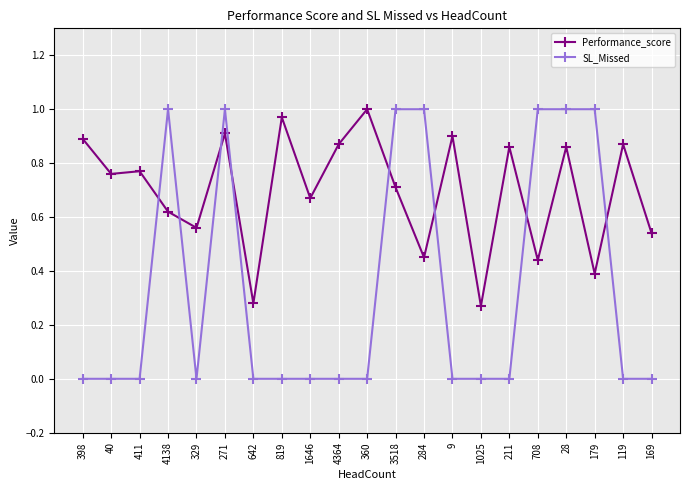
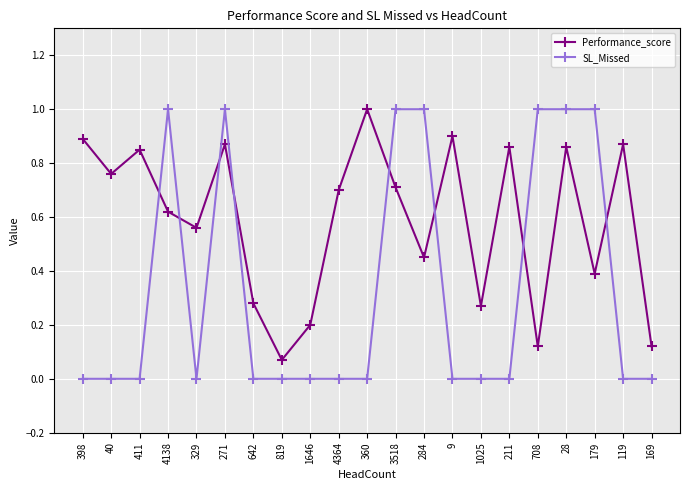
  {
    "Performance_score": {
      "398": 0.89,
      "40": 0.76,
-     "411": 0.77,
+     "411": 0.85,
      "4138": 0.62,
      "329": 0.56,
-     "271": 0.91,
+     "271": 0.87,
      "642": 0.28,
-     "819": 0.97,
-     "1646": 0.67,
-     "4364": 0.87,
+     "819": 0.07,
+     "1646": 0.20,
+     "4364": 0.70,
      "360": 1.00,
      "3518": 0.71,
      "284": 0.45,
      "9": 0.90,
      "1025": 0.27,
      "211": 0.86,
-     "708": 0.44,
+     "708": 0.12,
      "28": 0.86,
      "179": 0.39,
      "119": 0.87,
-     "169": 0.54
+     "169": 0.12
    },
    "SL_Missed": {
      "398": 0.00,
      "40": 0.00,
      "411": 0.00,
      "4138": 1.00,
      "329": 0.00,
      "271": 1.00,
      "642": 0.00,
      "819": 0.00,
      "1646": 0.00,
      "4364": 0.00,
      "360": 0.00,
      "3518": 1.00,
      "284": 1.00,
      "9": 0.00,
      "1025": 0.00,
      "211": 0.00,
      "708": 1.00,
      "28": 1.00,
      "179": 1.00,
      "119": 0.00,
      "169": 0.00
    }
  }
